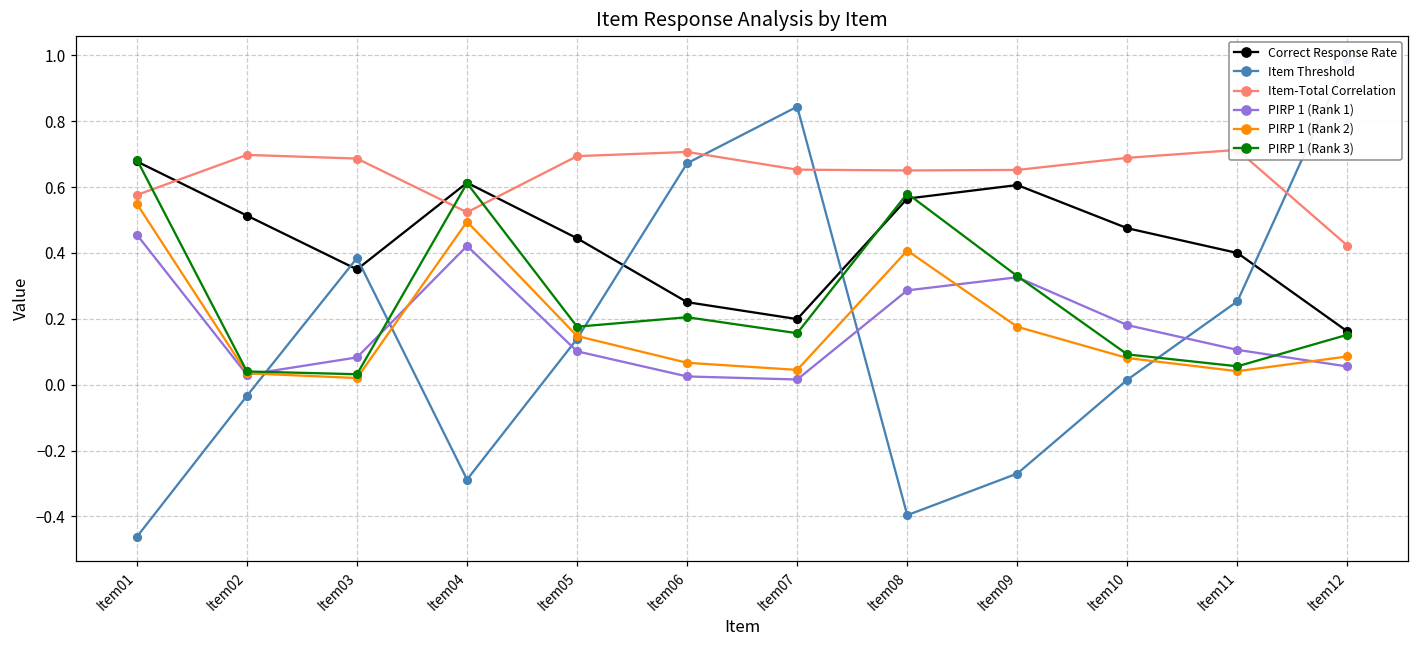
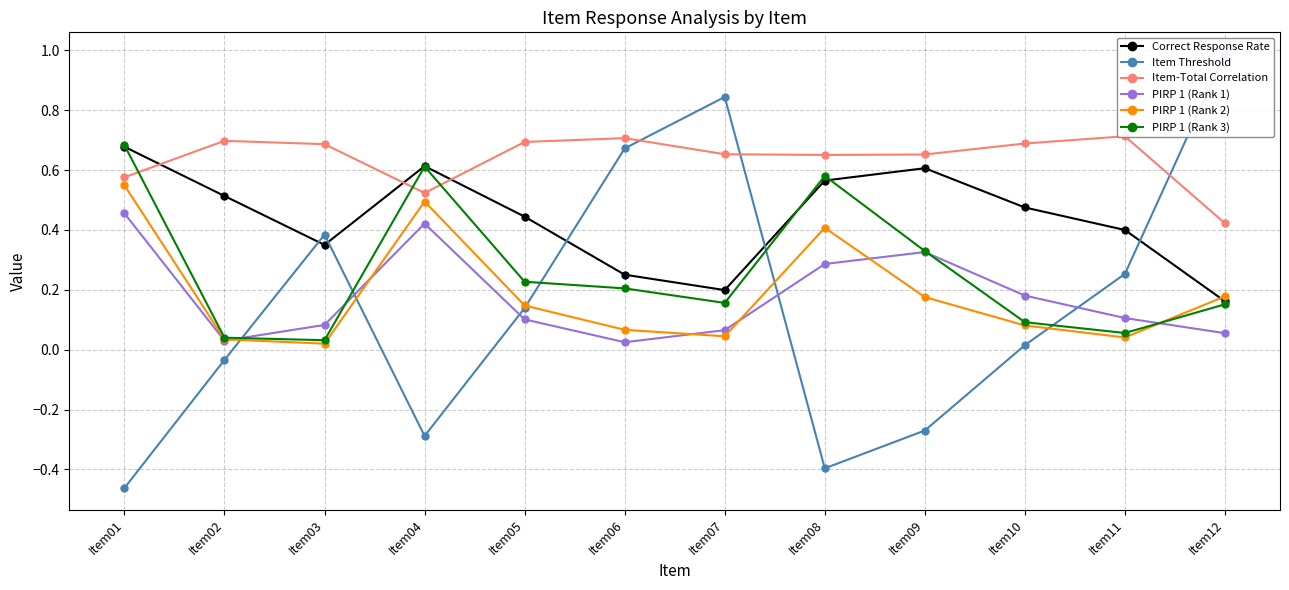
  {
    "Correct Response Rate": {
      "Item02": 0.51,
      "Item03": 0.35,
      "Item05": 0.44,
      "Item06": 0.25,
      "Item07": 0.20,
      "Item08": 0.57,
      "Item09": 0.61,
      "Item10": 0.48,
      "Item11": 0.40,
      "Item12": 0.16
    },
    "Item Threshold": {
      "Item01": -0.46,
      "Item02": -0.03,
      "Item03": 0.38,
      "Item04": -0.29,
      "Item06": 0.67,
      "Item07": 0.84,
      "Item08": -0.40,
      "Item09": -0.27,
      "Item10": 0.02,
      "Item11": 0.25
    },
    "Item-Total Correlation": {
      "Item01": 0.58,
      "Item02": 0.70,
      "Item03": 0.69,
      "Item04": 0.52,
      "Item05": 0.69,
      "Item06": 0.71,
      "Item07": 0.65,
      "Item08": 0.65,
      "Item09": 0.65,
      "Item10": 0.69,
      "Item12": 0.42
    },
    "PIRP 1 (Rank 1)": {
      "Item01": 0.46,
      "Item03": 0.08,
      "Item04": 0.42,
      "Item05": 0.10,
      "Item06": 0.02,
-     "Item07": 0.02,
+     "Item07": 0.07,
      "Item08": 0.29,
      "Item10": 0.18,
      "Item11": 0.11,
      "Item12": 0.06
    },
    "PIRP 1 (Rank 2)": {
      "Item01": 0.55,
      "Item03": 0.02,
      "Item04": 0.50,
      "Item06": 0.07,
      "Item07": 0.04,
      "Item08": 0.41,
      "Item09": 0.18,
      "Item10": 0.08,
      "Item11": 0.04,
-     "Item12": 0.09
+     "Item12": 0.18
    },
    "PIRP 1 (Rank 3)": {
      "Item03": 0.03,
-     "Item05": 0.18,
+     "Item05": 0.23,
      "Item06": 0.20,
      "Item07": 0.16,
      "Item08": 0.58,
      "Item10": 0.09,
      "Item11": 0.06,
      "Item12": 0.15
    }
  }
